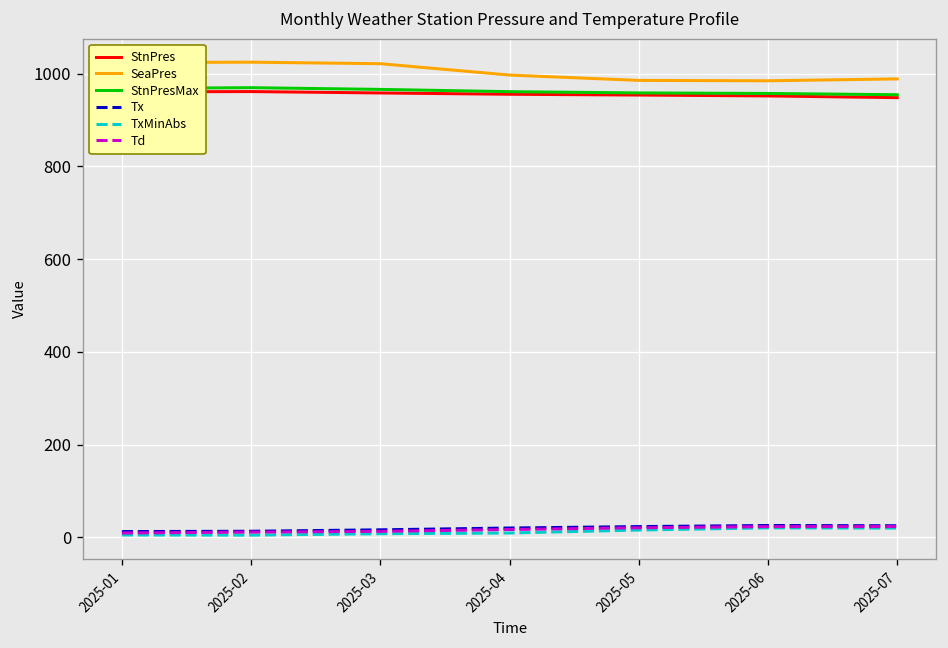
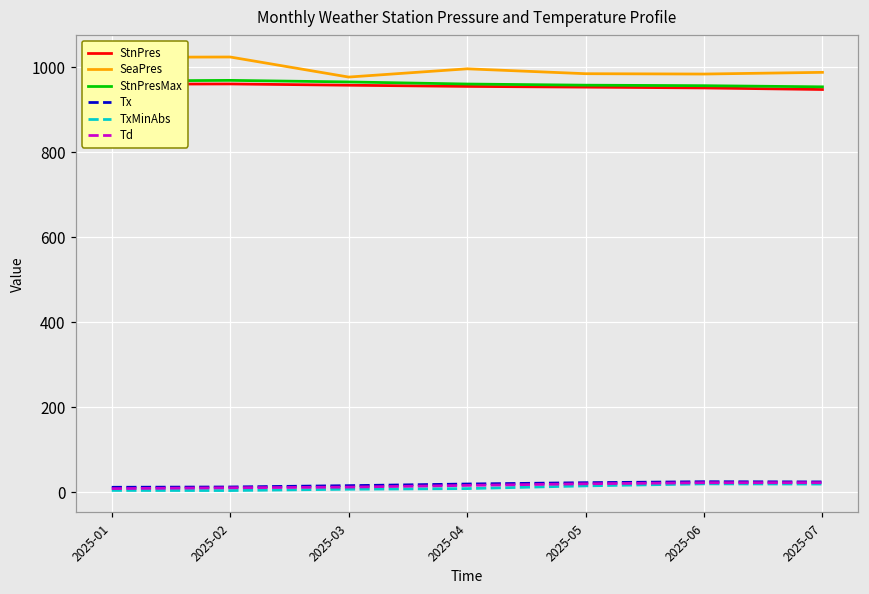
  {
    "StnPres": {
      "2025-02": 960,
      "2025-03": 960
    },
    "SeaPres": {
      "2025-02": 1020,
-     "2025-03": 1020,
+     "2025-03": 980,
      "2025-04": 1000,
      "2025-05": 990,
      "2025-06": 980,
      "2025-07": 990
    },
    "StnPresMax": {
      "2025-02": 970,
      "2025-03": 970
    },
    "TxMinAbs": {
      "2025-02": 0,
      "2025-04": 10
    }
  }
